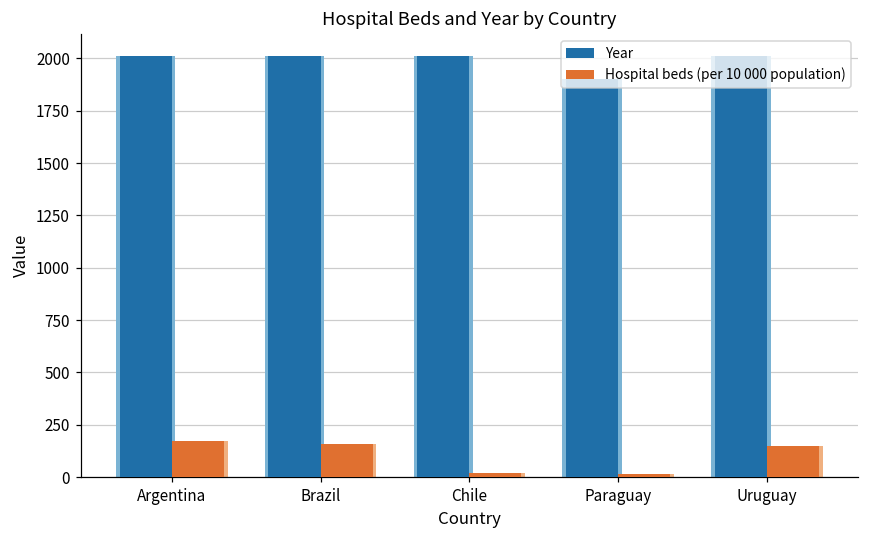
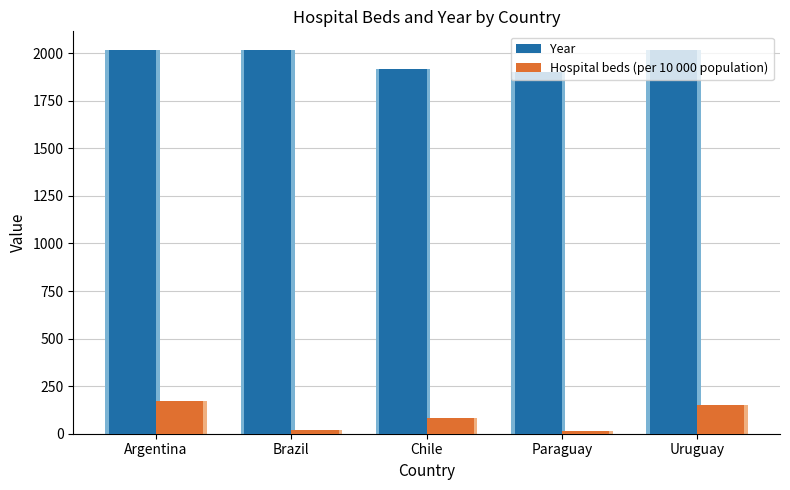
  {
    "Year": {
      "Argentina": 2010,
      "Brazil": 2010,
-     "Chile": 2010
+     "Chile": 1920
    },
    "Hospital beds (per 10 000 population)": {
      "Argentina": 170,
-     "Brazil": 160,
-     "Chile": 20,
+     "Brazil": 20,
+     "Chile": 80,
      "Uruguay": 150
    }
  }
